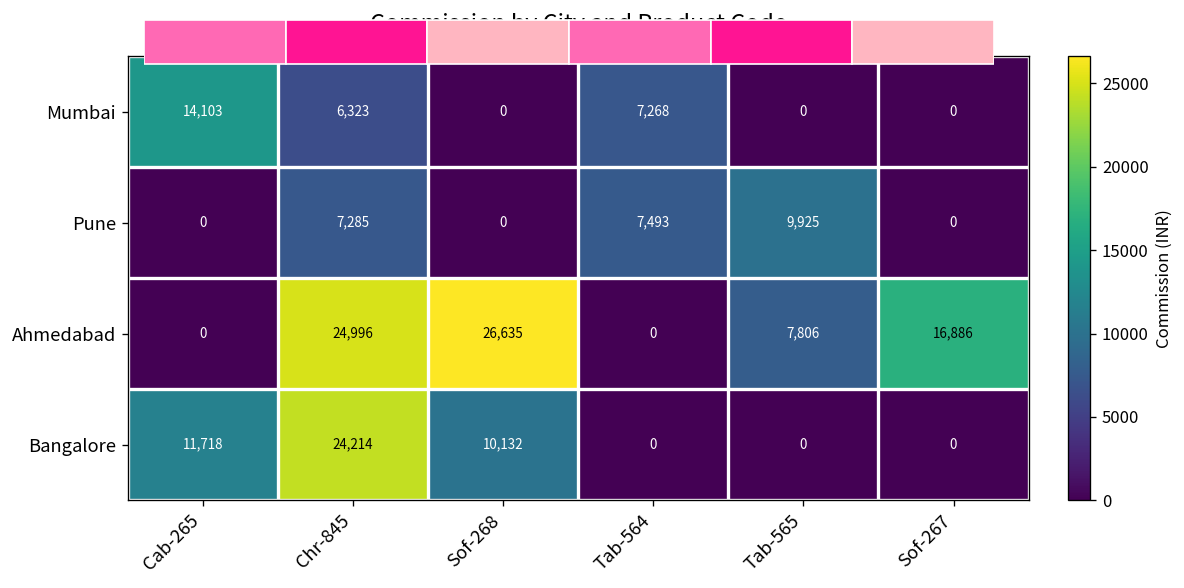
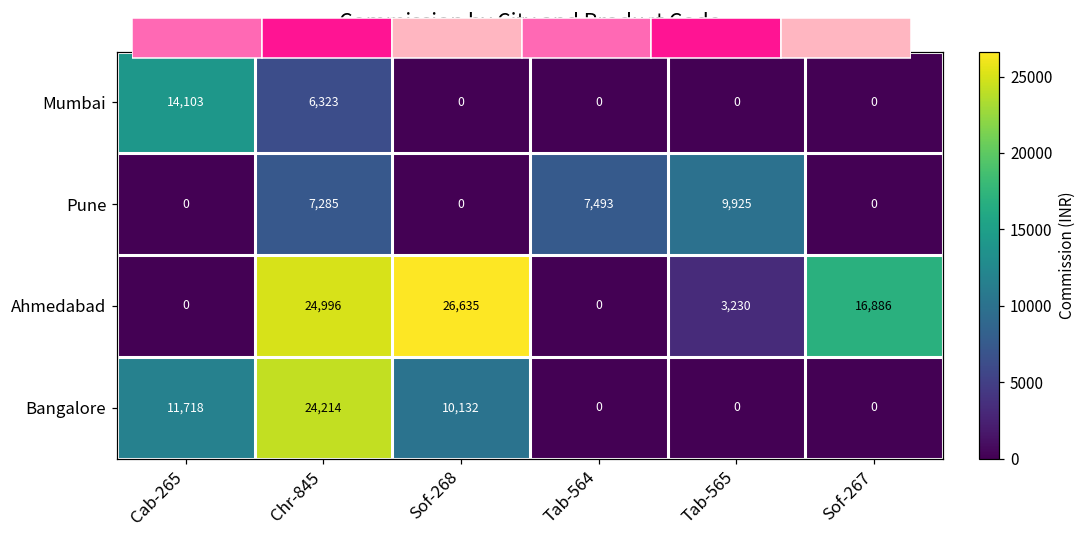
  {
    "Commission by City and Product Code": {
      "Mumbai": {
        "Cab-265": "14,103",
        "Chr-845": "6,323",
        "Sof-268": "0",
-       "Tab-564": "7,268",
+       "Tab-564": "0",
        "Tab-565": "0",
        "Sof-267": "0"
      },
      "Pune": {
        "Cab-265": "0",
        "Chr-845": "7,285",
        "Sof-268": "0",
        "Tab-564": "7,493",
        "Tab-565": "9,925",
        "Sof-267": "0"
      },
      "Ahmedabad": {
        "Cab-265": "0",
        "Chr-845": "24,996",
        "Sof-268": "26,635",
        "Tab-564": "0",
-       "Tab-565": "7,806",
+       "Tab-565": "3,230",
        "Sof-267": "16,886"
      },
      "Bangalore": {
        "Cab-265": "11,718",
        "Chr-845": "24,214",
        "Sof-268": "10,132",
        "Tab-564": "0",
        "Tab-565": "0",
        "Sof-267": "0"
      }
    }
  }
